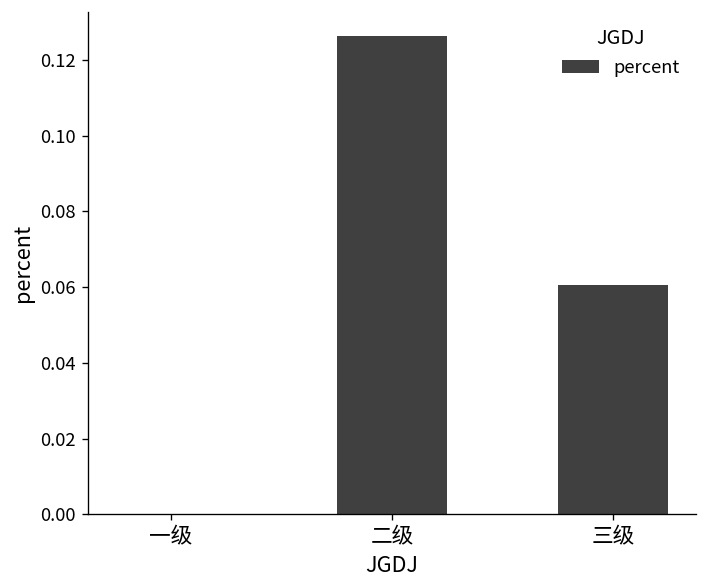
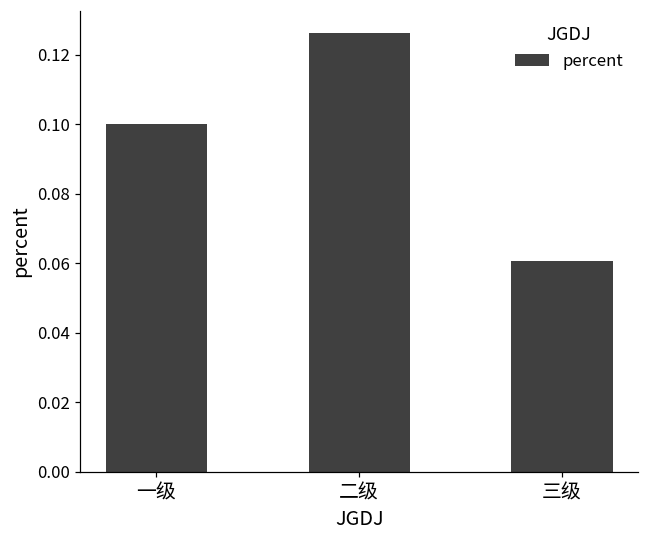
  {
-   "一级": 0.0,
+   "一级": 0.1,
    "二级": 0.126,
    "三级": 0.061
  }
